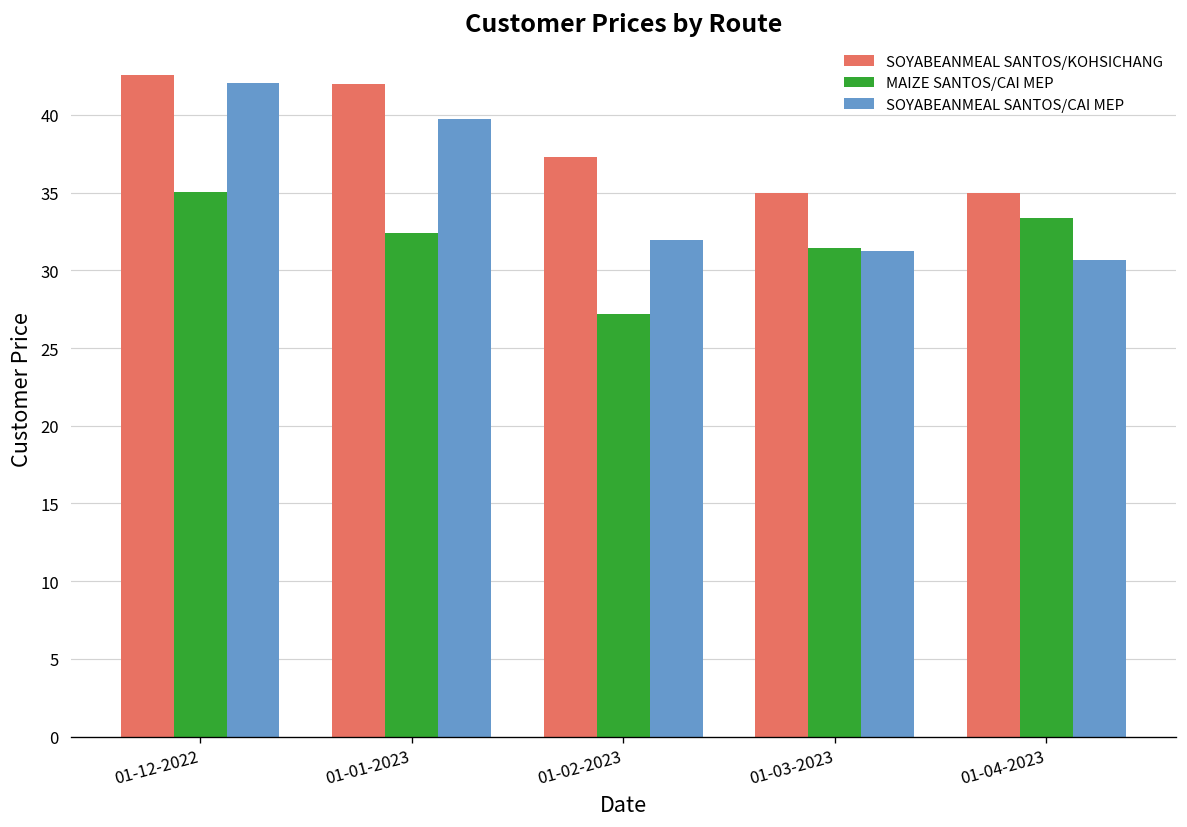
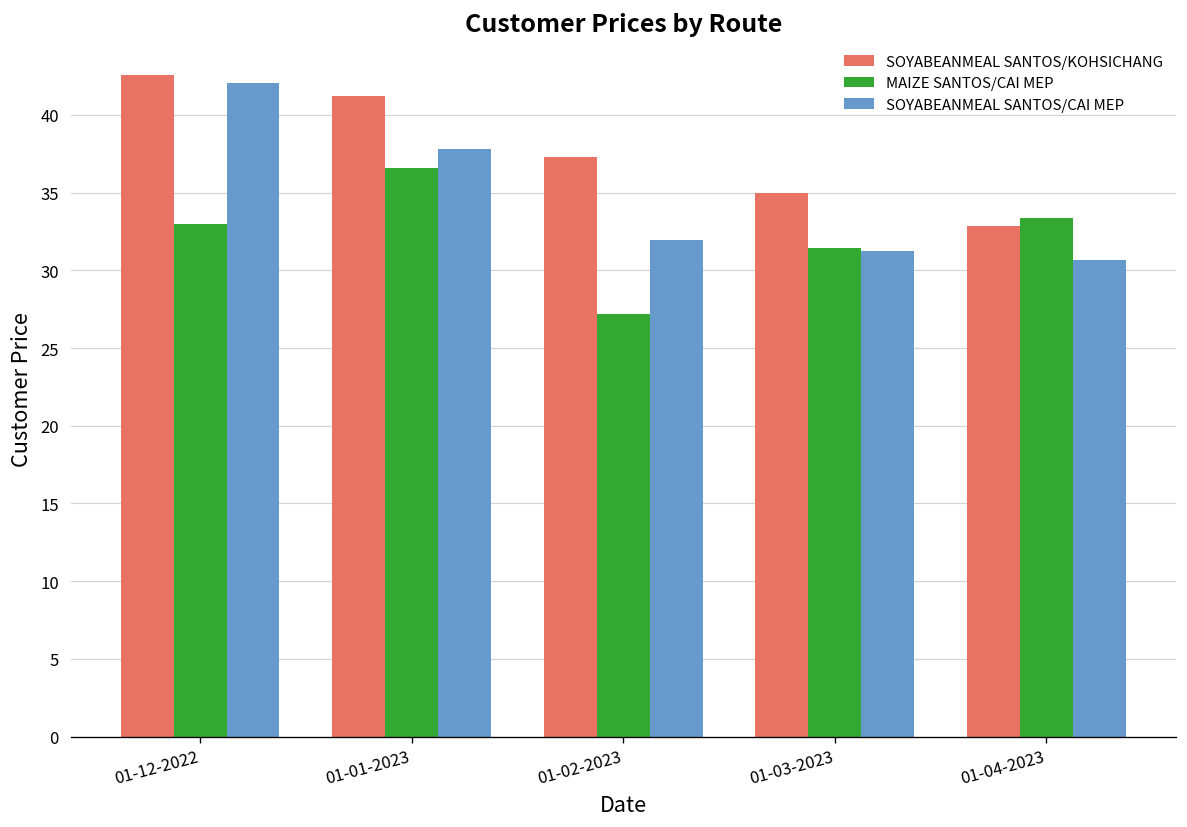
  {
    "SOYABEANMEAL SANTOS/KOHSICHANG": {
      "01-12-2022": 42.6,
-     "01-01-2023": 42.0,
+     "01-01-2023": 41.2,
      "01-02-2023": 37.3,
      "01-03-2023": 35.0,
-     "01-04-2023": 35.0
+     "01-04-2023": 32.9
    },
    "MAIZE SANTOS/CAI MEP": {
-     "01-12-2022": 35.0,
-     "01-01-2023": 32.4,
+     "01-12-2022": 33.0,
+     "01-01-2023": 36.6,
      "01-02-2023": 27.2,
      "01-03-2023": 31.4,
      "01-04-2023": 33.4
    },
    "SOYABEANMEAL SANTOS/CAI MEP": {
      "01-12-2022": 42.0,
-     "01-01-2023": 39.7,
+     "01-01-2023": 37.8,
      "01-02-2023": 31.9,
      "01-03-2023": 31.3,
      "01-04-2023": 30.7
    }
  }
